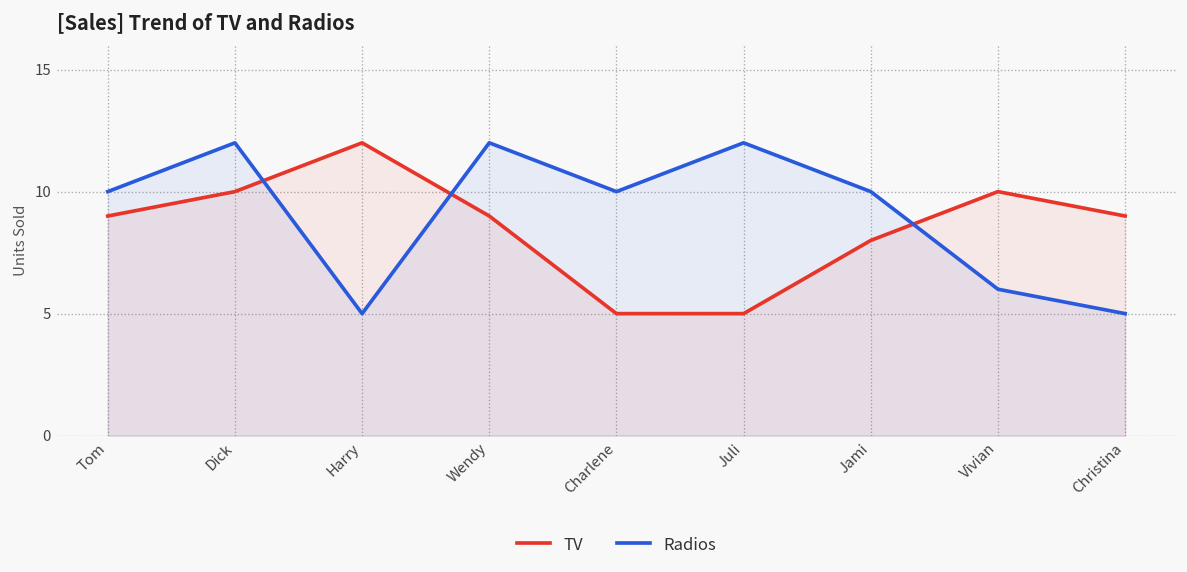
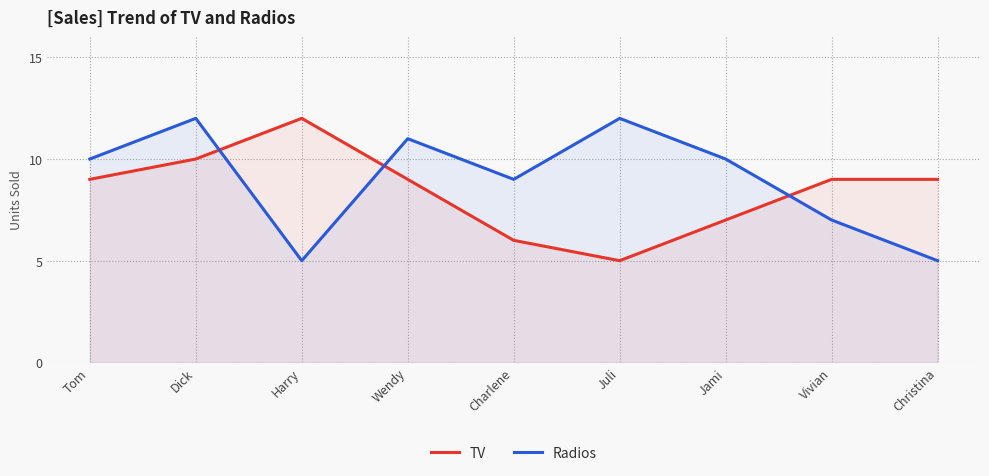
  {
    "TV": {
      "Tom": 9,
      "Dick": 10,
      "Harry": 12,
      "Wendy": 9,
-     "Charlene": 5,
+     "Charlene": 6,
      "Juli": 5,
-     "Jami": 8,
-     "Vivian": 10,
+     "Jami": 7,
+     "Vivian": 9,
      "Christina": 9
    },
    "Radios": {
      "Tom": 10,
      "Dick": 12,
      "Harry": 5,
-     "Wendy": 12,
-     "Charlene": 10,
+     "Wendy": 11,
+     "Charlene": 9,
      "Juli": 12,
      "Jami": 10,
-     "Vivian": 6,
+     "Vivian": 7,
      "Christina": 5
    }
  }
